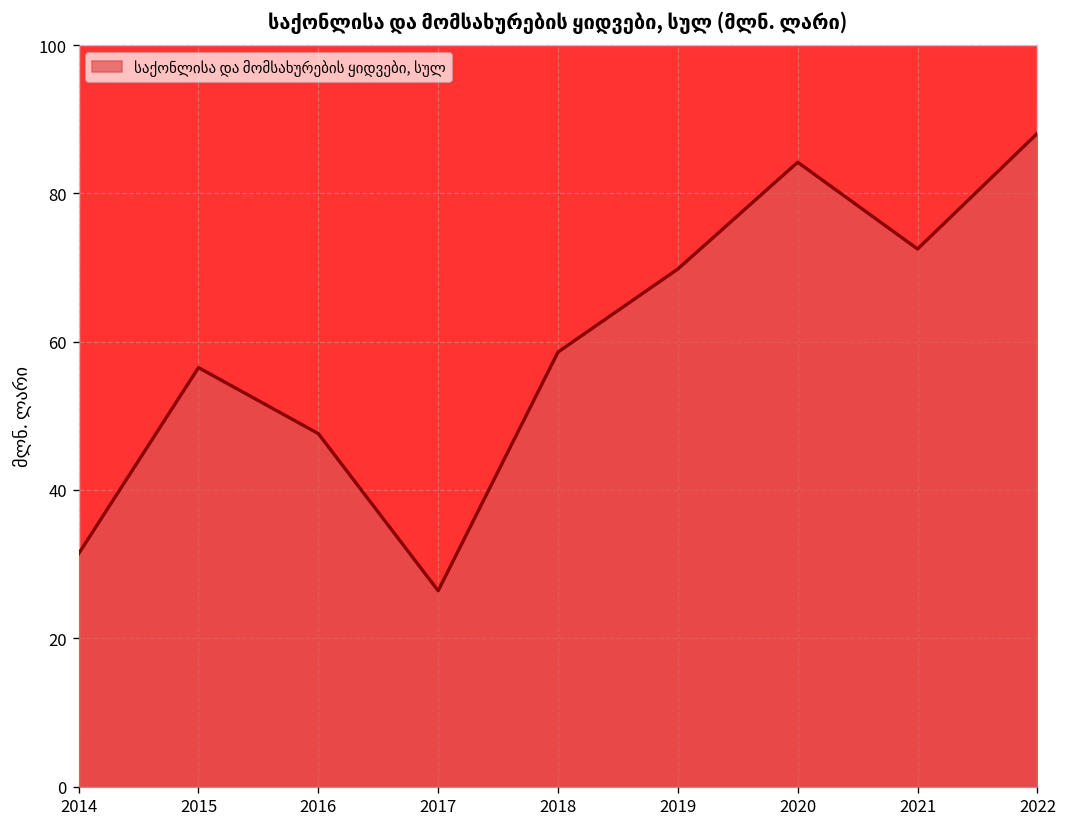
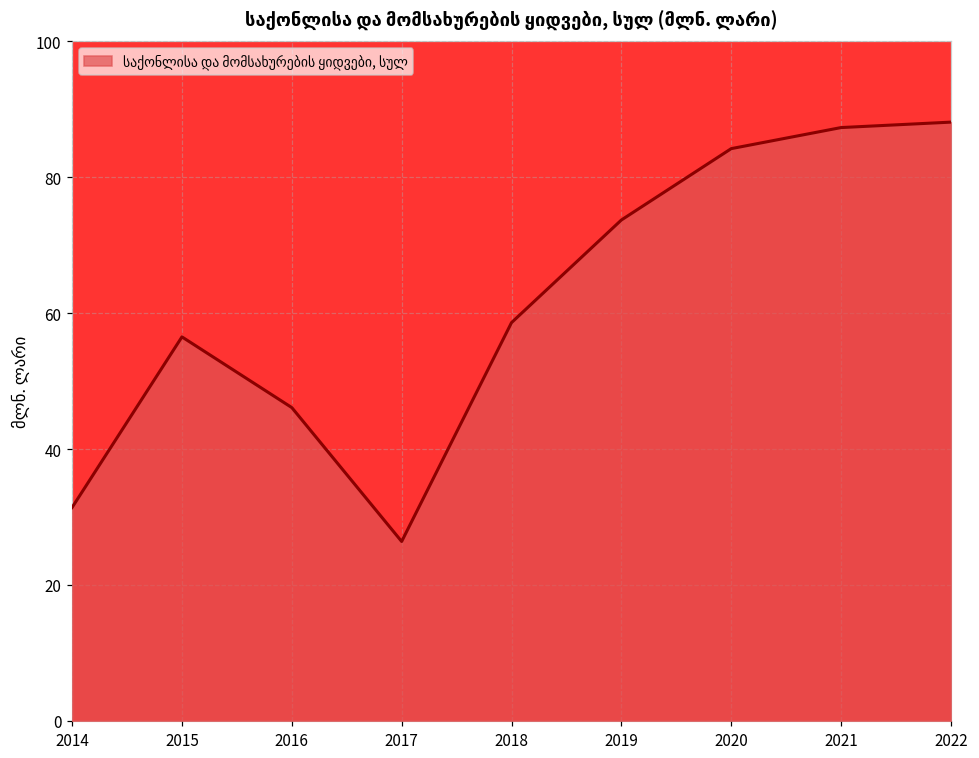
  {
    "2014": 31,
    "2015": 57,
-   "2016": 48,
+   "2016": 46,
    "2017": 26,
    "2018": 59,
-   "2019": 70,
+   "2019": 74,
    "2020": 84,
-   "2021": 73,
+   "2021": 87,
    "2022": 88
  }
